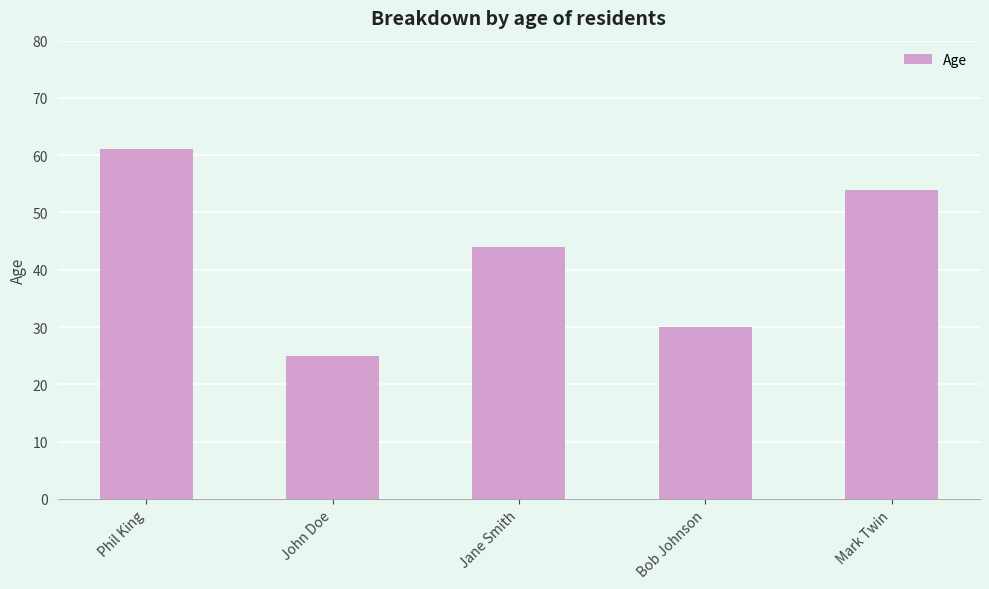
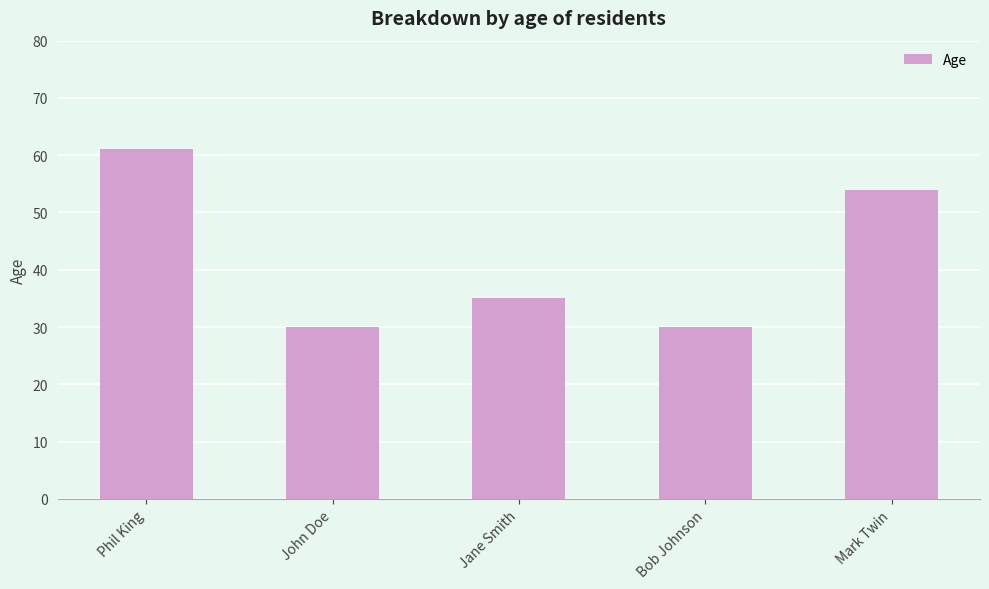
  {
    "Phil King": 61,
-   "John Doe": 25,
-   "Jane Smith": 44,
+   "John Doe": 30,
+   "Jane Smith": 35,
    "Bob Johnson": 30,
    "Mark Twin": 54
  }
